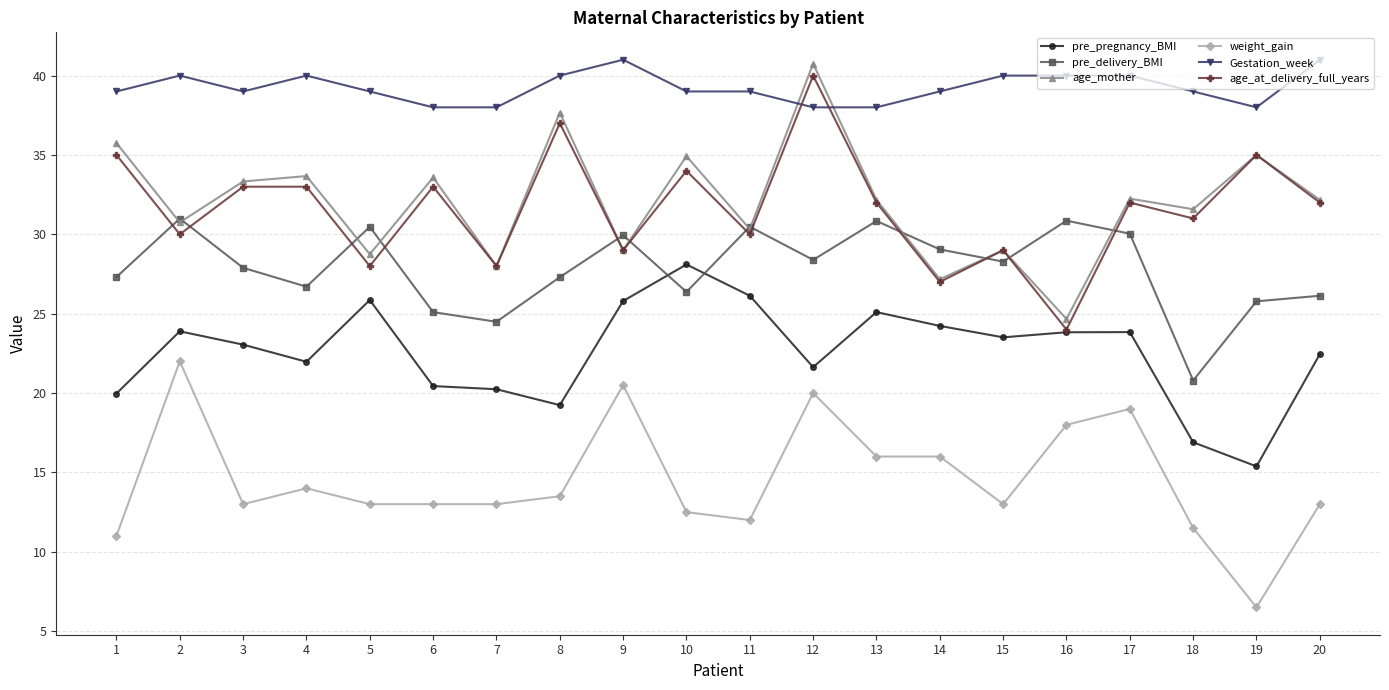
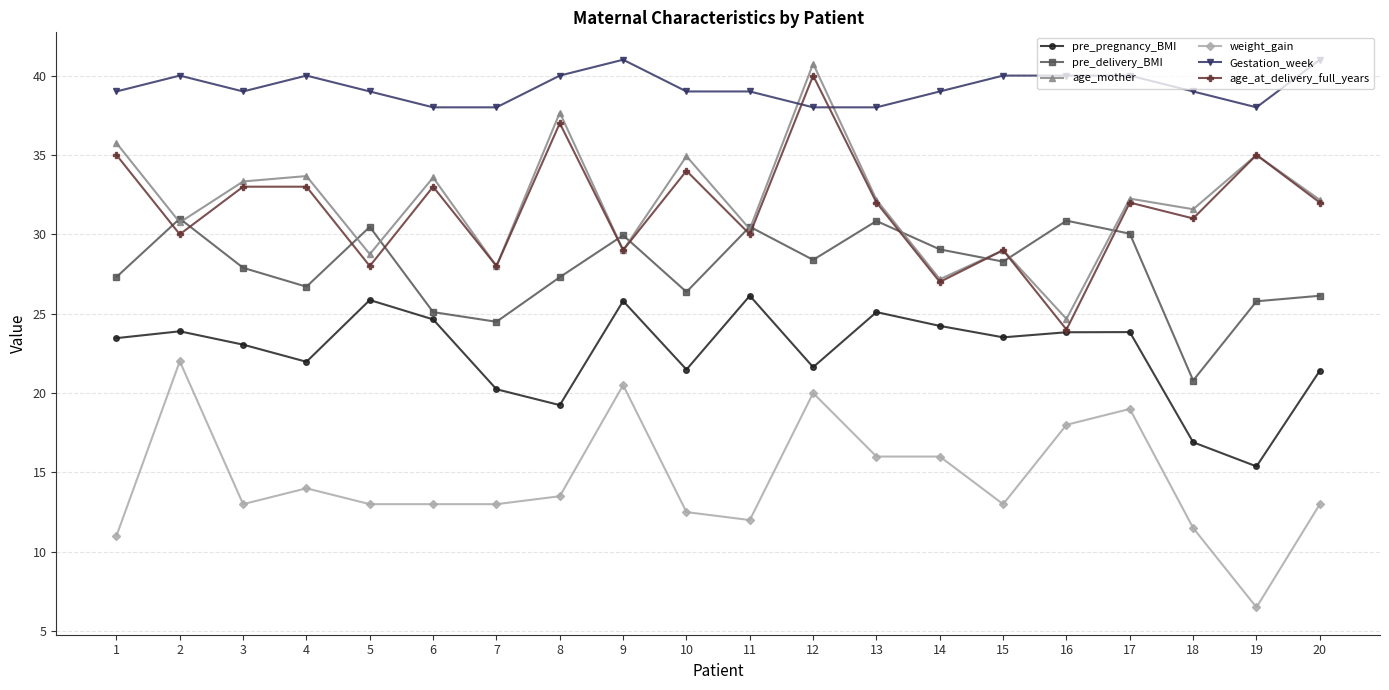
  {
    "pre_pregnancy_BMI": {
-     "1": 20.0,
+     "1": 23.5,
      "2": 23.9,
      "3": 23.1,
      "4": 22.0,
      "5": 25.9,
-     "6": 20.4,
+     "6": 24.6,
      "7": 20.2,
      "8": 19.2,
      "9": 25.8,
-     "10": 28.1,
+     "10": 21.5,
      "11": 26.1,
      "12": 21.6,
      "13": 25.1,
      "14": 24.2,
      "15": 23.5,
      "16": 23.8,
      "17": 23.8,
      "18": 16.9,
      "19": 15.4,
-     "20": 22.5
+     "20": 21.4
    }
  }
